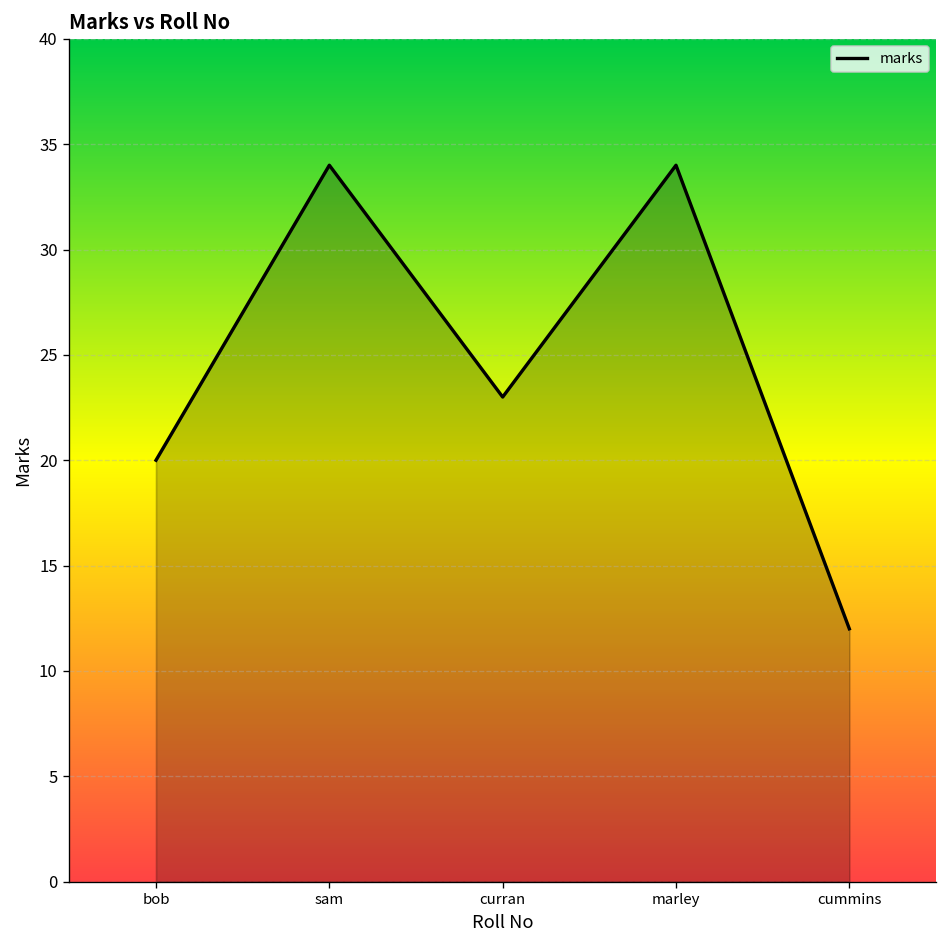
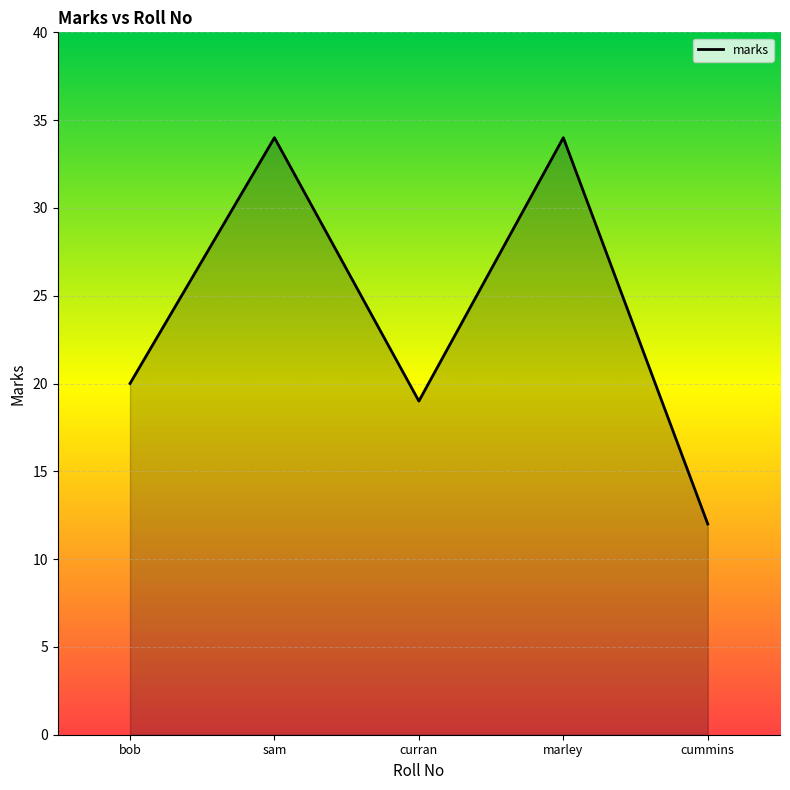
  {
    "bob": 20,
    "sam": 34,
-   "curran": 23,
+   "curran": 19,
    "marley": 34,
    "cummins": 12
  }
